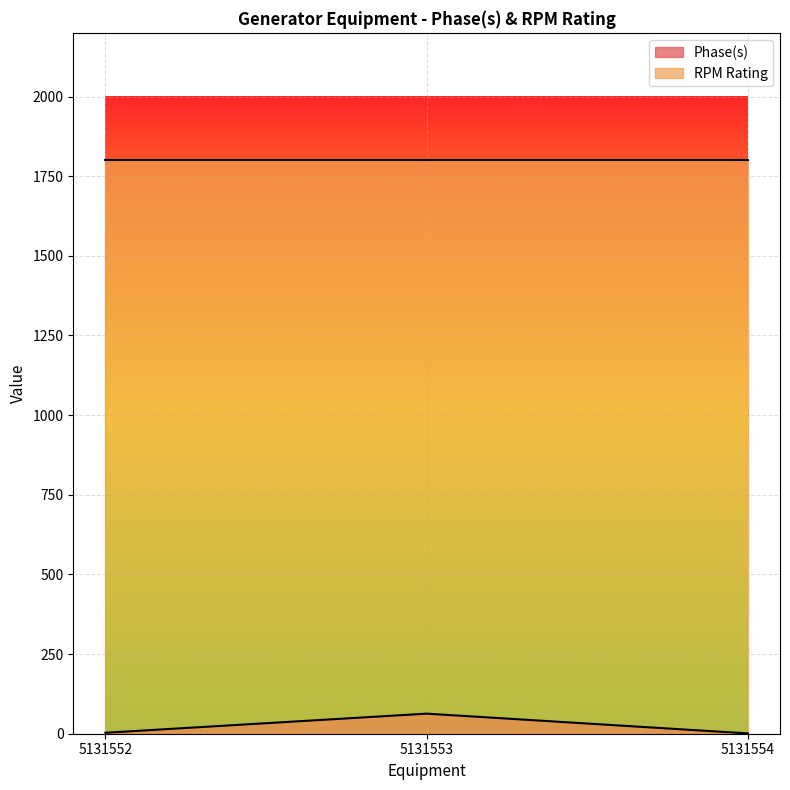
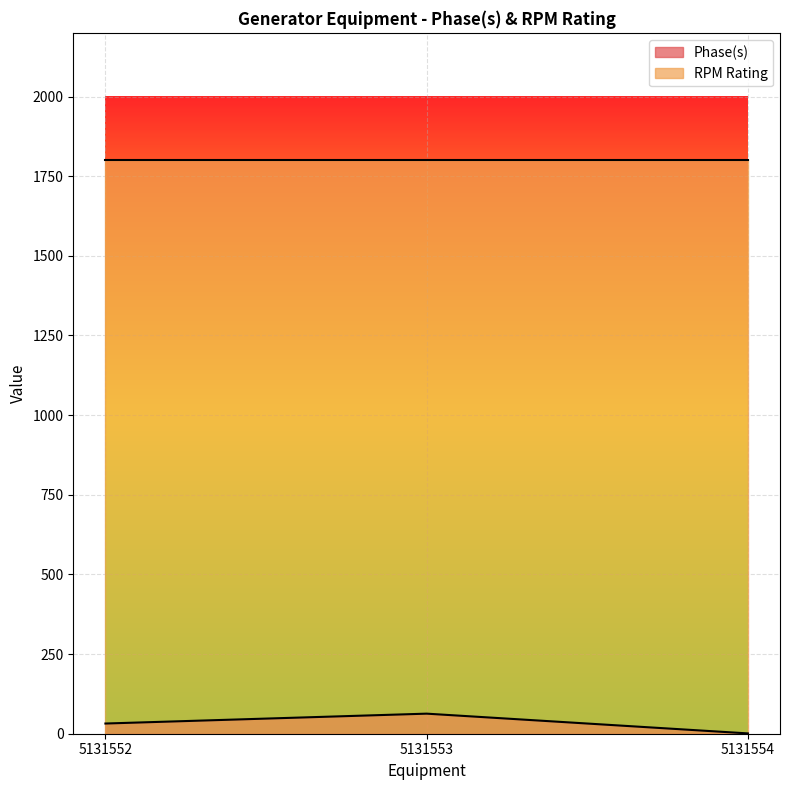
  {
    "Phase(s)": {
-     "5131552": 0,
+     "5131552": 30,
      "5131553": 60,
      "5131554": 0
    },
    "RPM Rating": {
      "5131552": 1800,
      "5131553": 1800,
      "5131554": 1800
    }
  }
